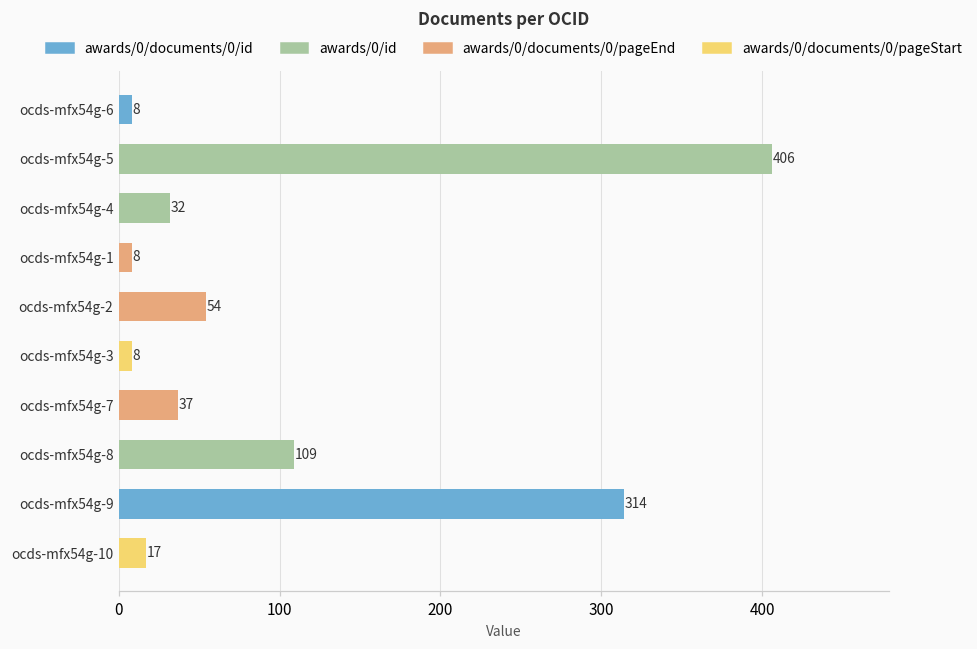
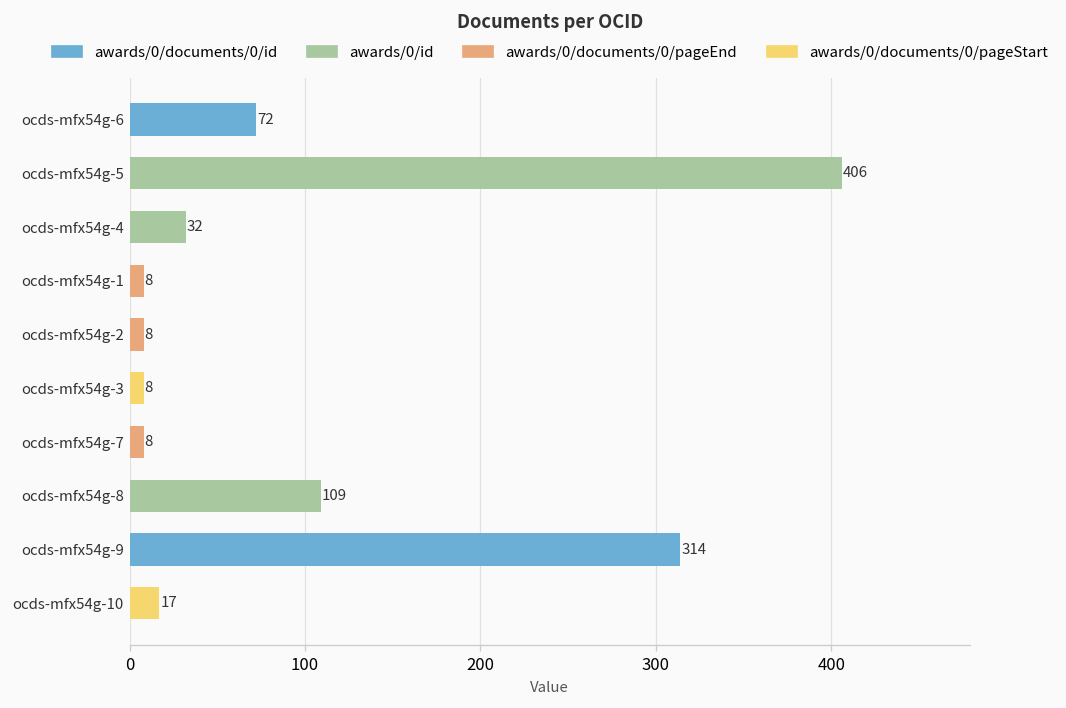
  {
-   "ocds-mfx54g-6": 8,
+   "ocds-mfx54g-6": 72,
    "ocds-mfx54g-5": 406,
    "ocds-mfx54g-4": 32,
    "ocds-mfx54g-1": 8,
-   "ocds-mfx54g-2": 54,
+   "ocds-mfx54g-2": 8,
    "ocds-mfx54g-3": 8,
-   "ocds-mfx54g-7": 37,
+   "ocds-mfx54g-7": 8,
    "ocds-mfx54g-8": 109,
    "ocds-mfx54g-9": 314,
    "ocds-mfx54g-10": 17
  }
